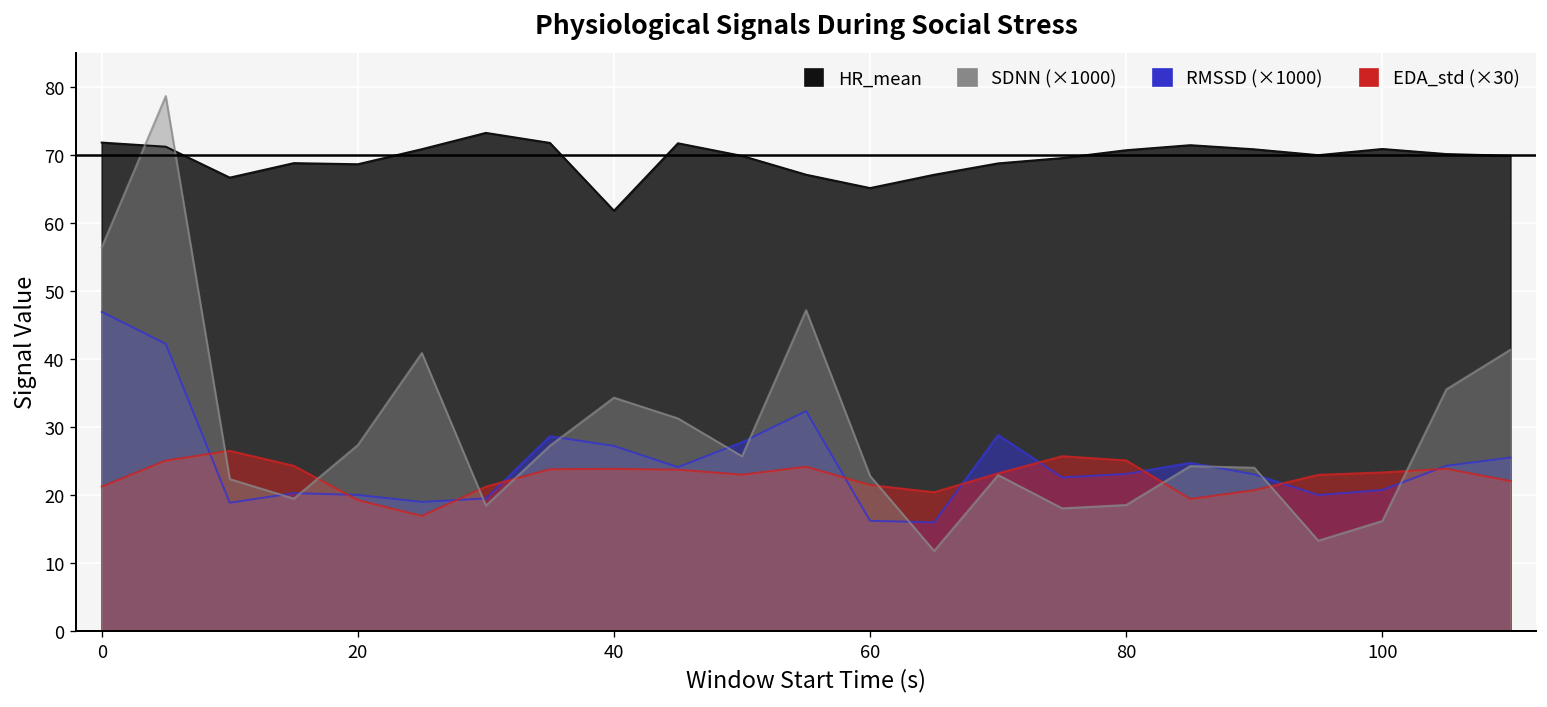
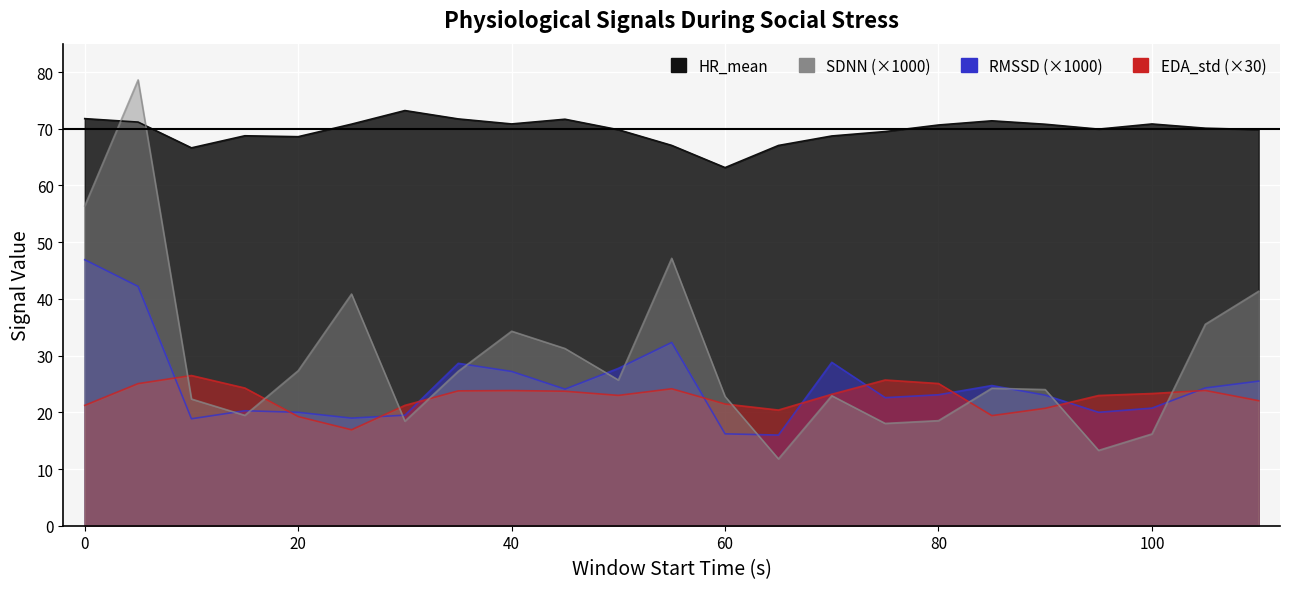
  {
    "HR_mean": {
      "0": 72,
      "20": 69,
-     "40": 62,
-     "60": 65,
+     "40": 71,
+     "60": 63,
      "80": 71,
      "100": 71
    }
  }
